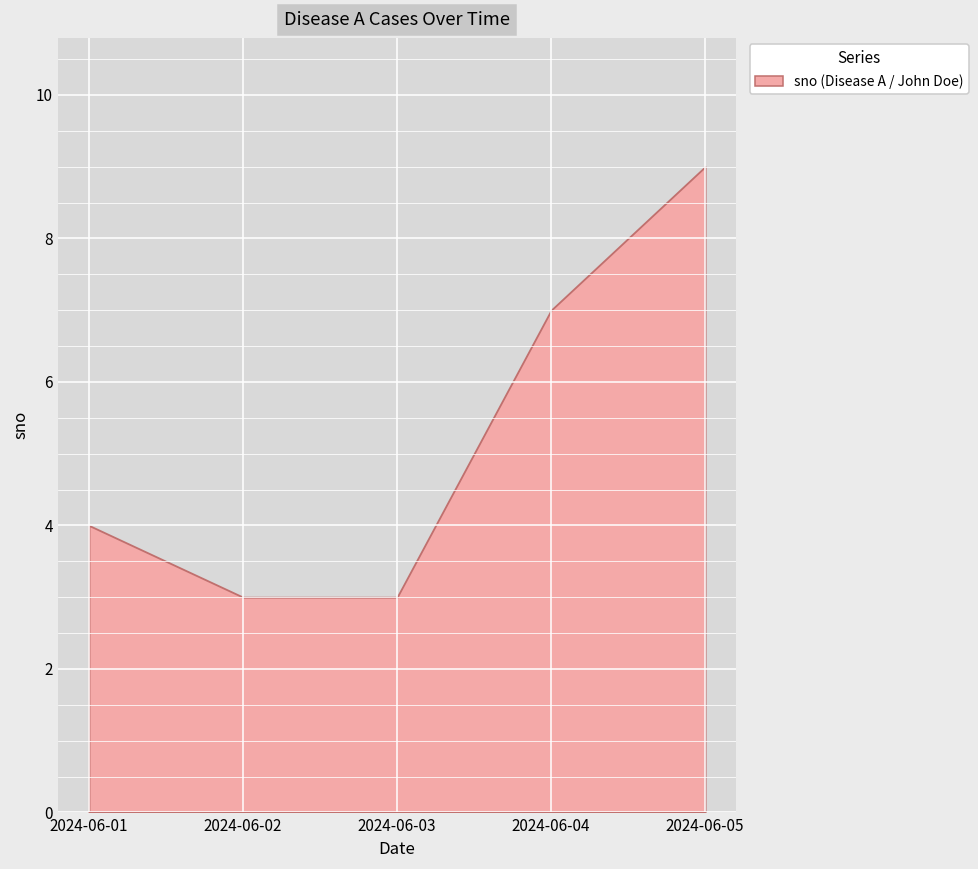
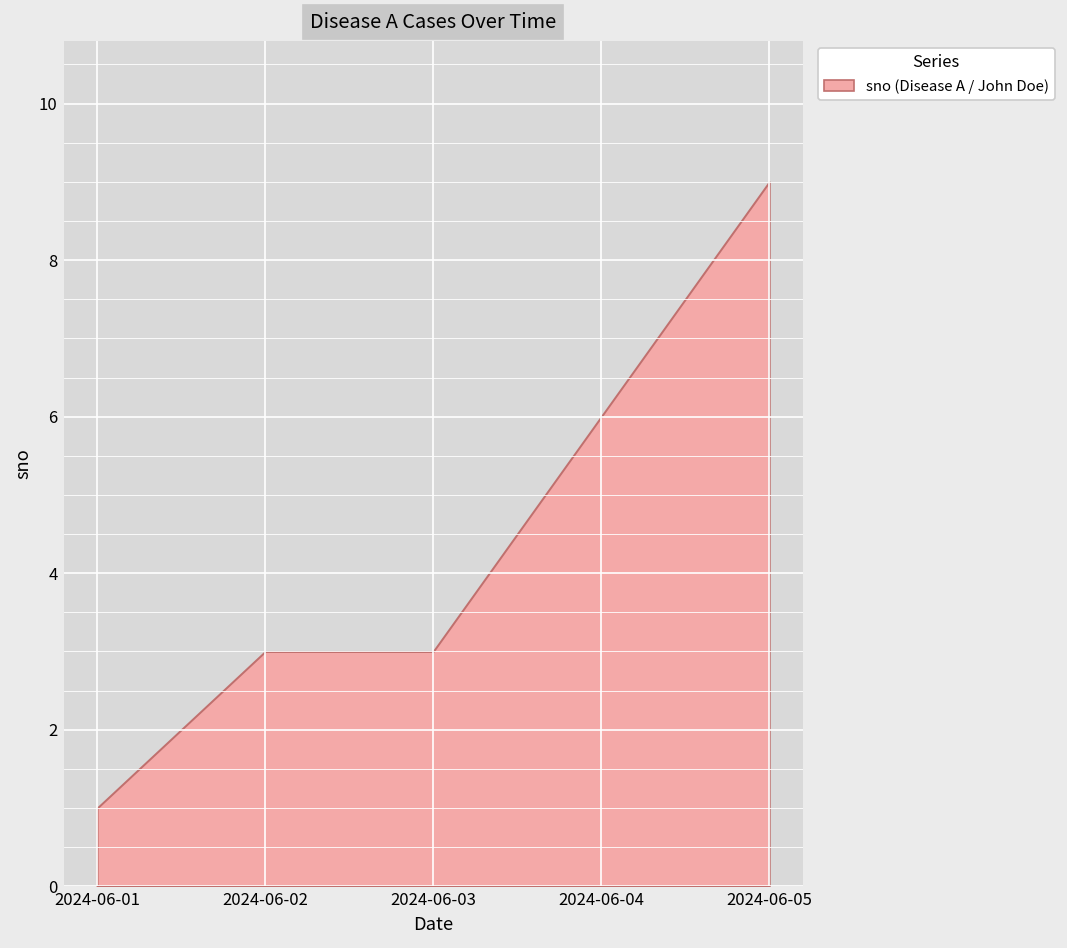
  {
-   "2024-06-01": 4,
+   "2024-06-01": 1,
    "2024-06-02": 3,
    "2024-06-03": 3,
-   "2024-06-04": 7,
+   "2024-06-04": 6,
    "2024-06-05": 9
  }
